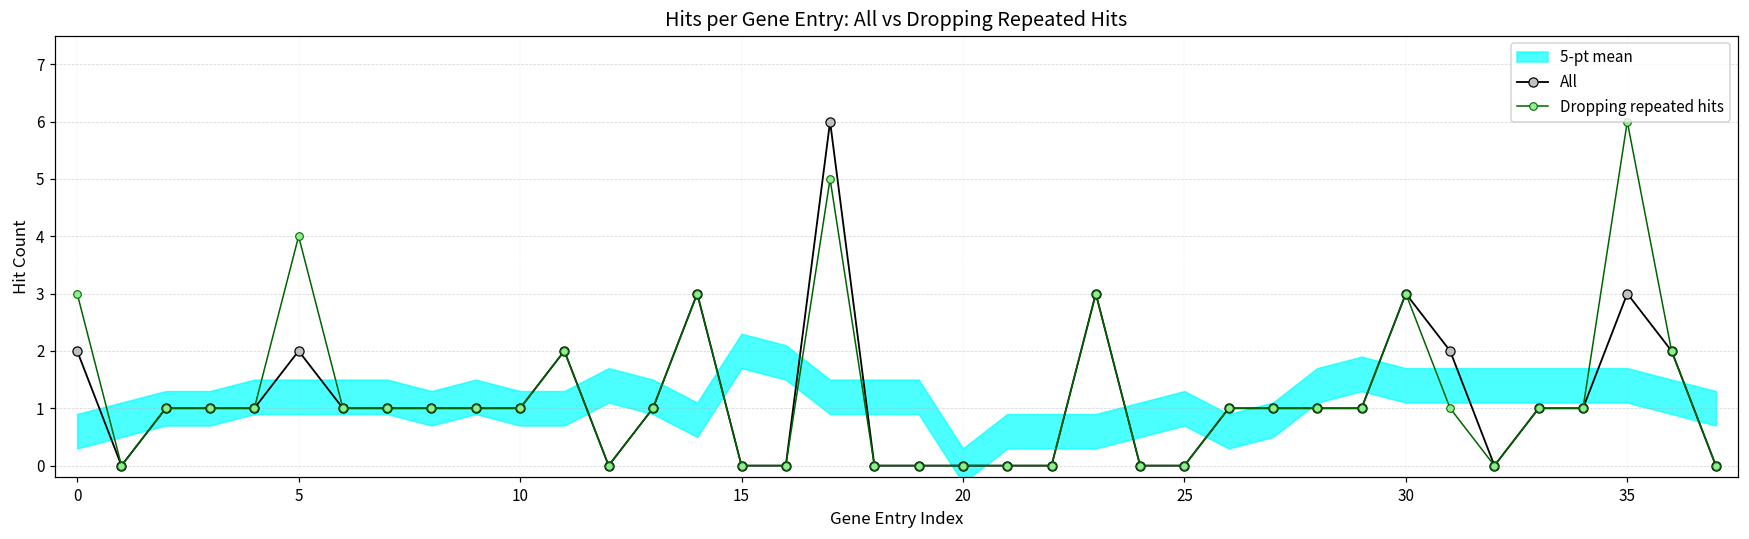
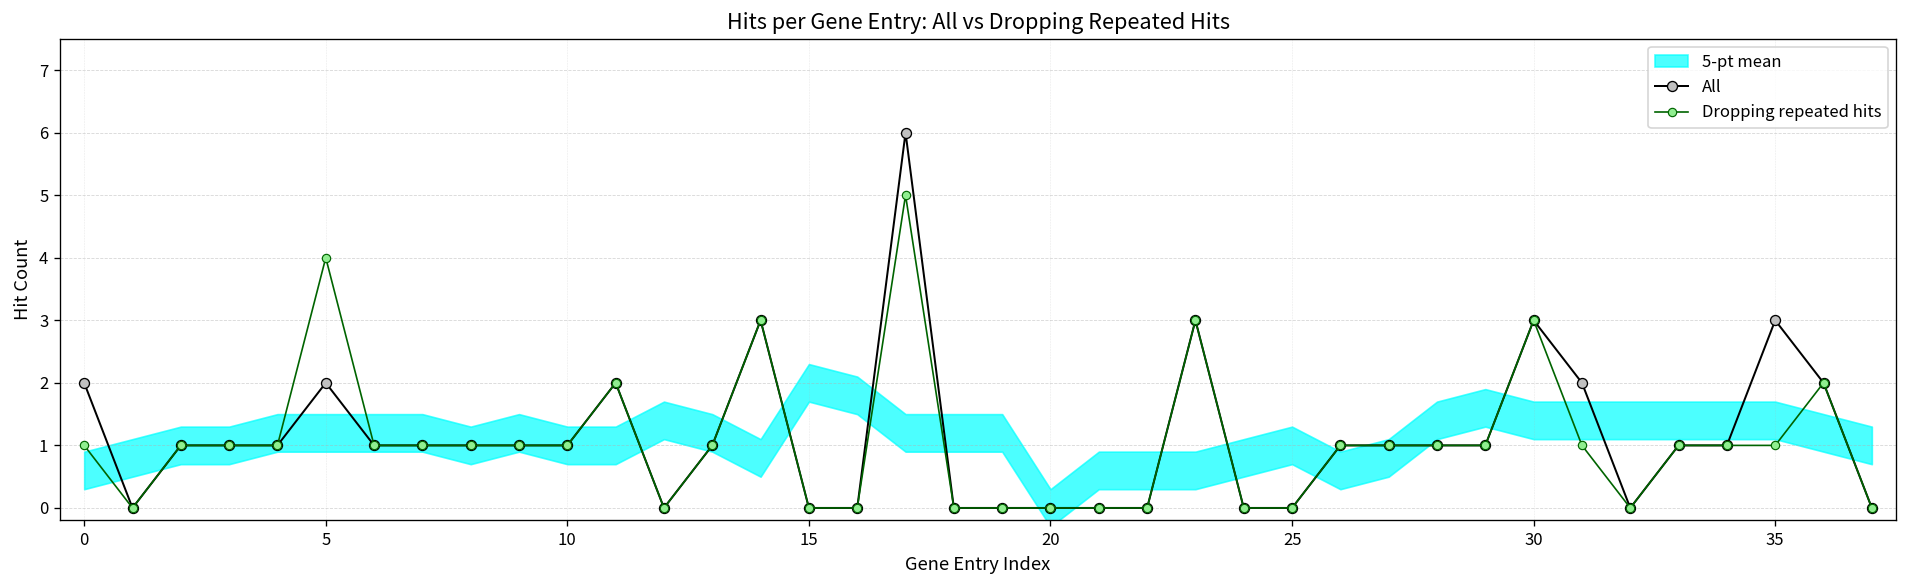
  {
    "All": {
      "0": 2,
      "5": 2,
      "35": 3
    },
    "Dropping repeated hits": {
-     "0": 3,
+     "0": 1,
      "5": 4,
-     "35": 6
+     "35": 1
    }
  }
